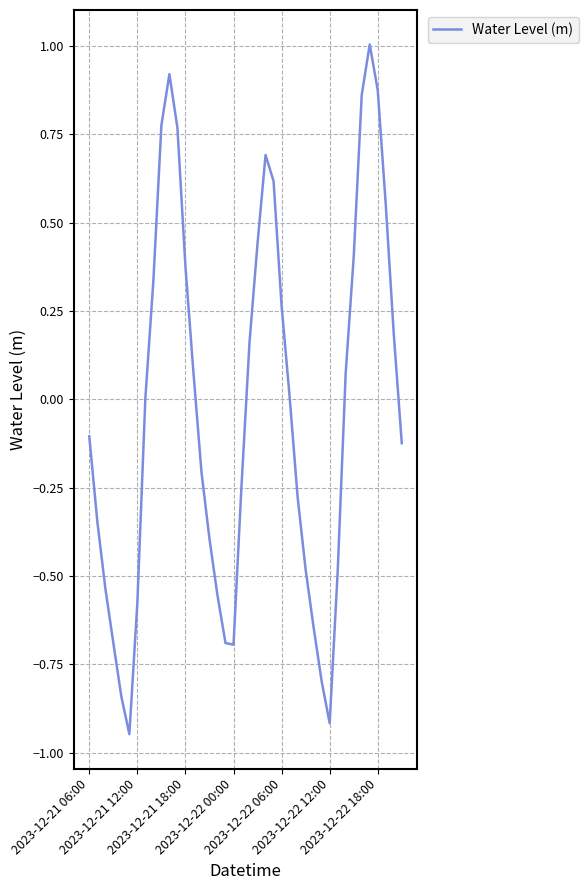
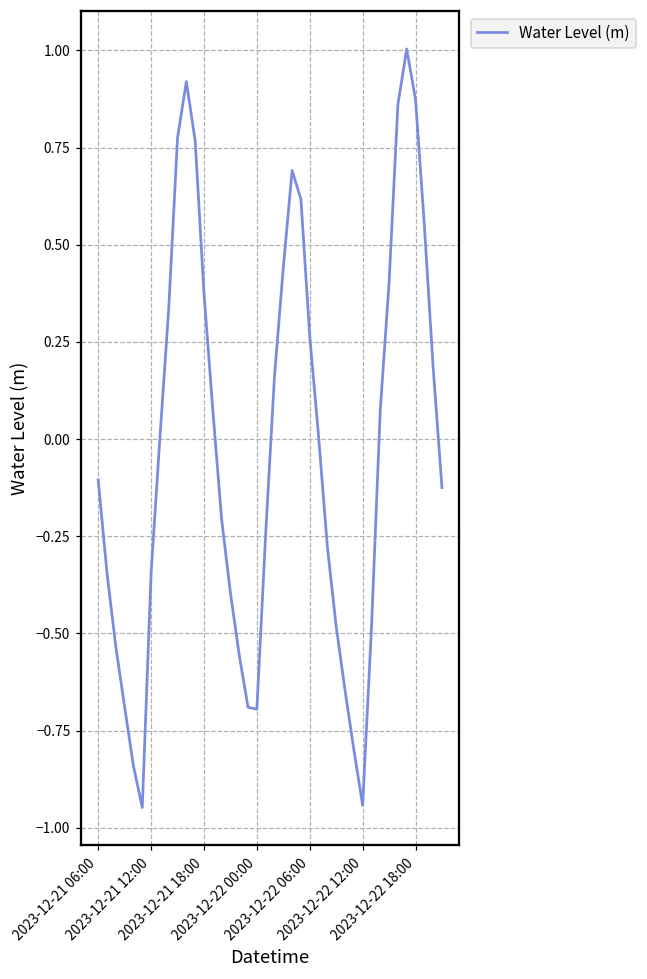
  {
    "2023-12-21 06:00": -0.10,
-   "2023-12-21 12:00": -0.58,
+   "2023-12-21 12:00": -0.34,
    "2023-12-21 18:00": 0.38,
    "2023-12-22 00:00": -0.69,
    "2023-12-22 06:00": 0.26,
-   "2023-12-22 12:00": -0.92,
+   "2023-12-22 12:00": -0.94,
    "2023-12-22 18:00": 0.87
  }
